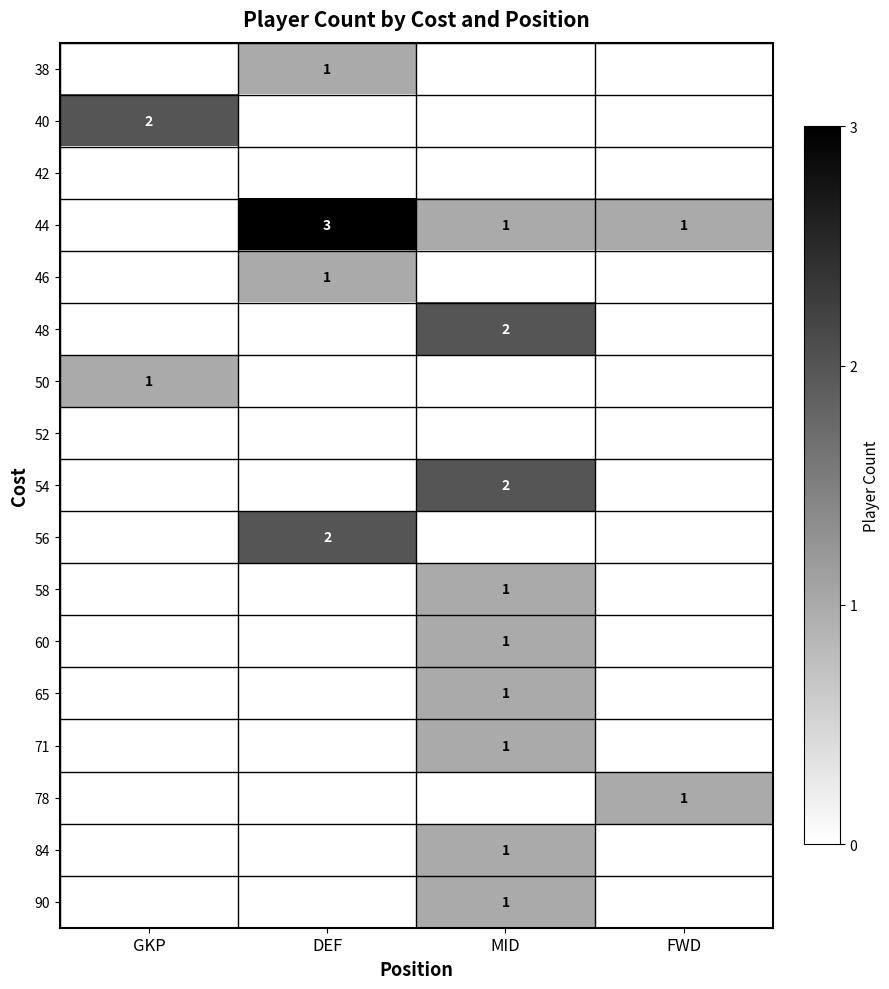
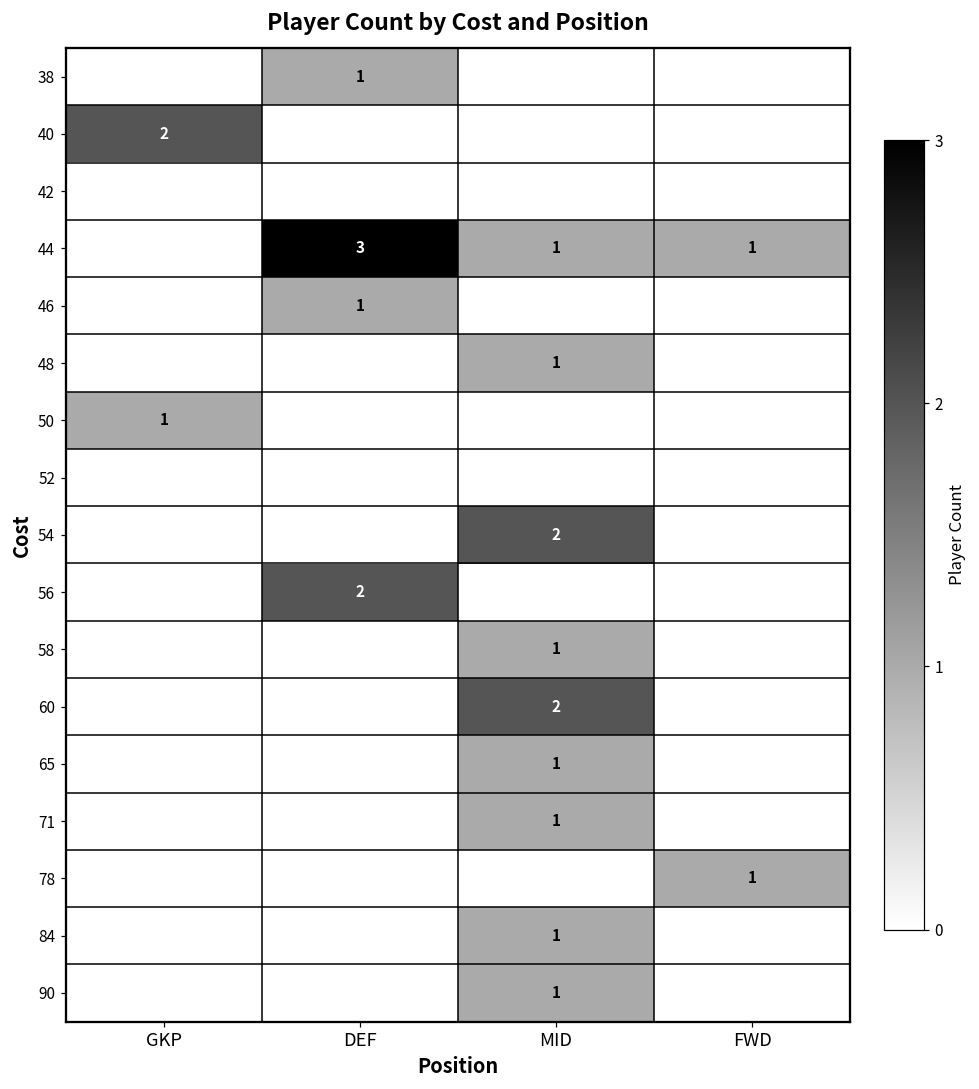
  {
    "38": {
      "DEF": 1
    },
    "40": {
      "GKP": 2
    },
    "44": {
      "DEF": 3,
      "MID": 1,
      "FWD": 1
    },
    "46": {
      "DEF": 1
    },
    "48": {
-     "MID": 2
+     "MID": 1
    },
    "50": {
      "GKP": 1
    },
    "54": {
      "MID": 2
    },
    "56": {
      "DEF": 2
    },
    "58": {
      "MID": 1
    },
    "60": {
-     "MID": 1
+     "MID": 2
    },
    "65": {
      "MID": 1
    },
    "71": {
      "MID": 1
    },
    "78": {
      "FWD": 1
    },
    "84": {
      "MID": 1
    },
    "90": {
      "MID": 1
    }
  }
